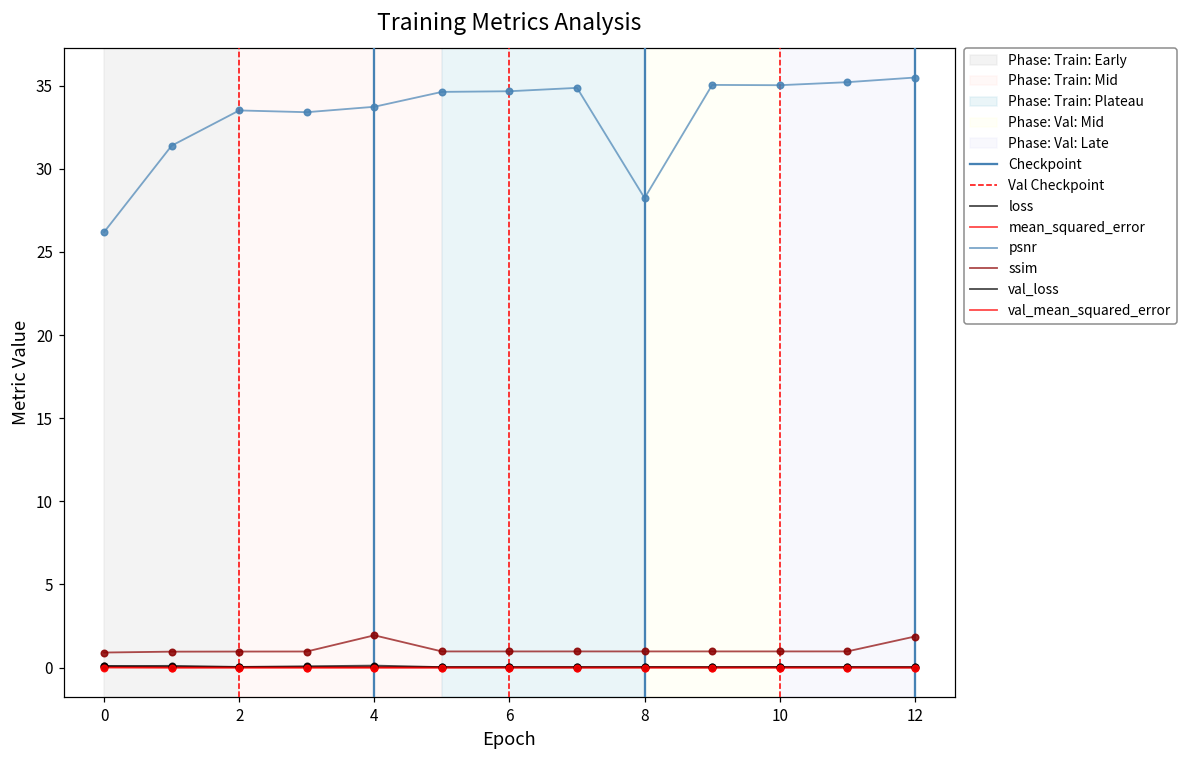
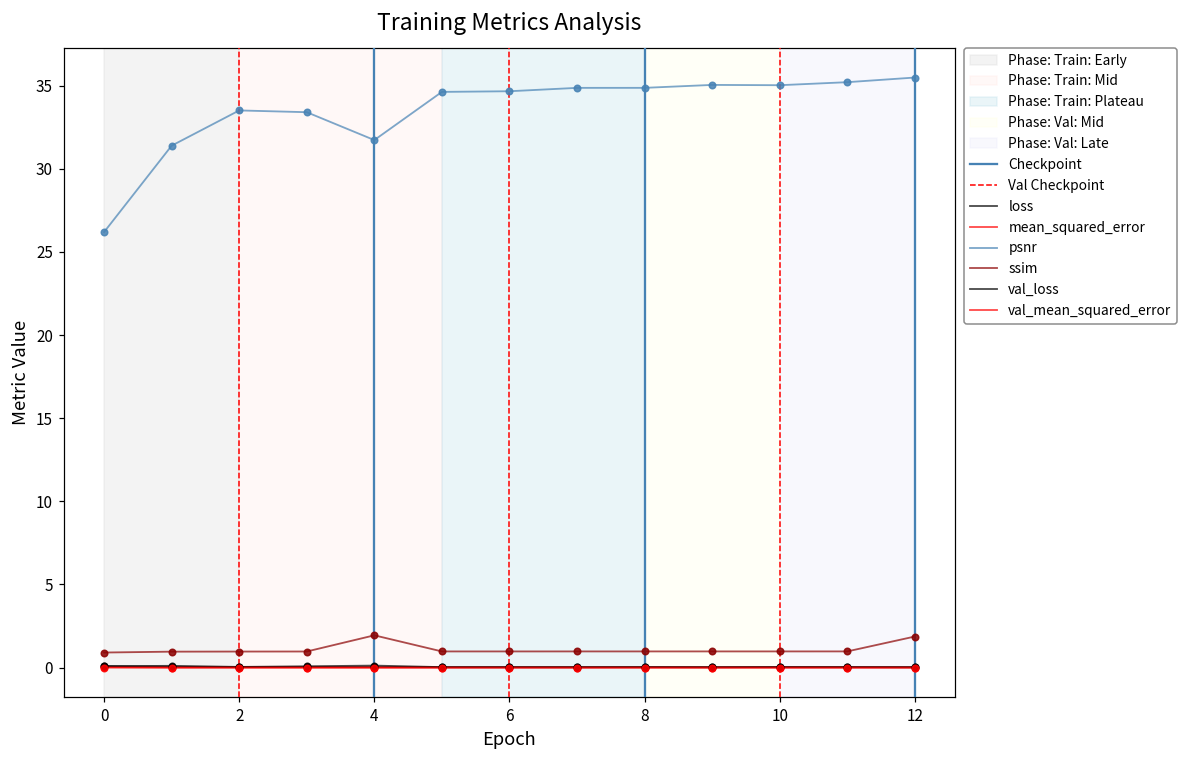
  {
    "psnr": {
      "0": 26.2,
      "2": 33.5,
-     "4": 33.7,
+     "4": 31.7,
      "6": 34.7,
-     "8": 28.2,
+     "8": 34.9,
      "10": 35.0,
      "12": 35.5
    },
    "ssim": {
      "0": 0.9,
      "2": 1.0,
      "4": 1.9,
      "6": 1.0,
      "8": 1.0,
      "10": 1.0,
      "12": 1.9
    }
  }
